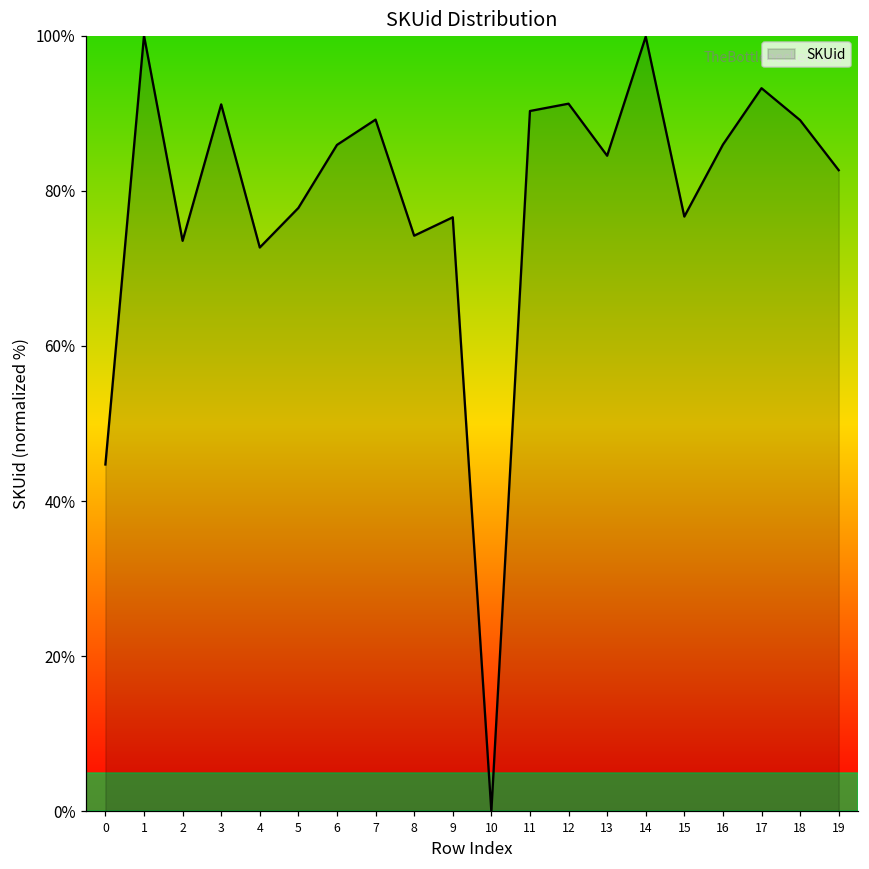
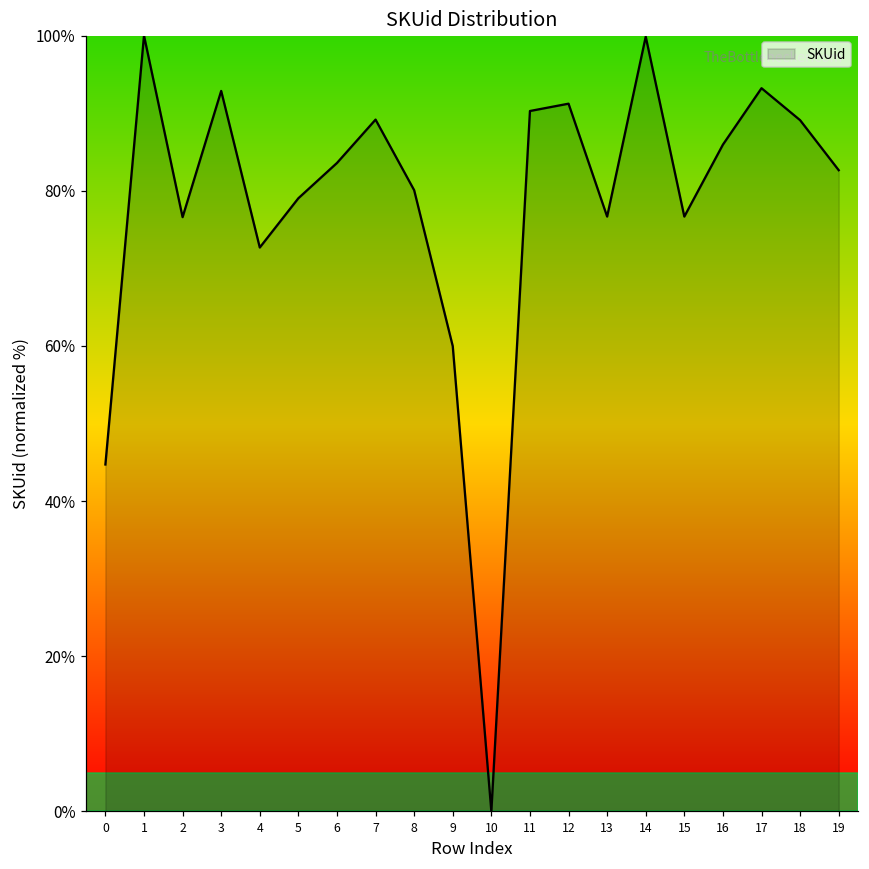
  {
    "0": "45%",
    "1": "100%",
-   "2": "74%",
-   "3": "91%",
+   "2": "77%",
+   "3": "93%",
    "4": "73%",
-   "5": "78%",
-   "6": "86%",
+   "5": "79%",
+   "6": "84%",
    "7": "89%",
-   "8": "74%",
-   "9": "77%",
+   "8": "80%",
+   "9": "60%",
    "11": "90%",
    "12": "91%",
-   "13": "85%",
+   "13": "77%",
    "14": "100%",
    "15": "77%",
    "16": "86%",
    "17": "93%",
    "18": "89%",
    "19": "83%"
  }
